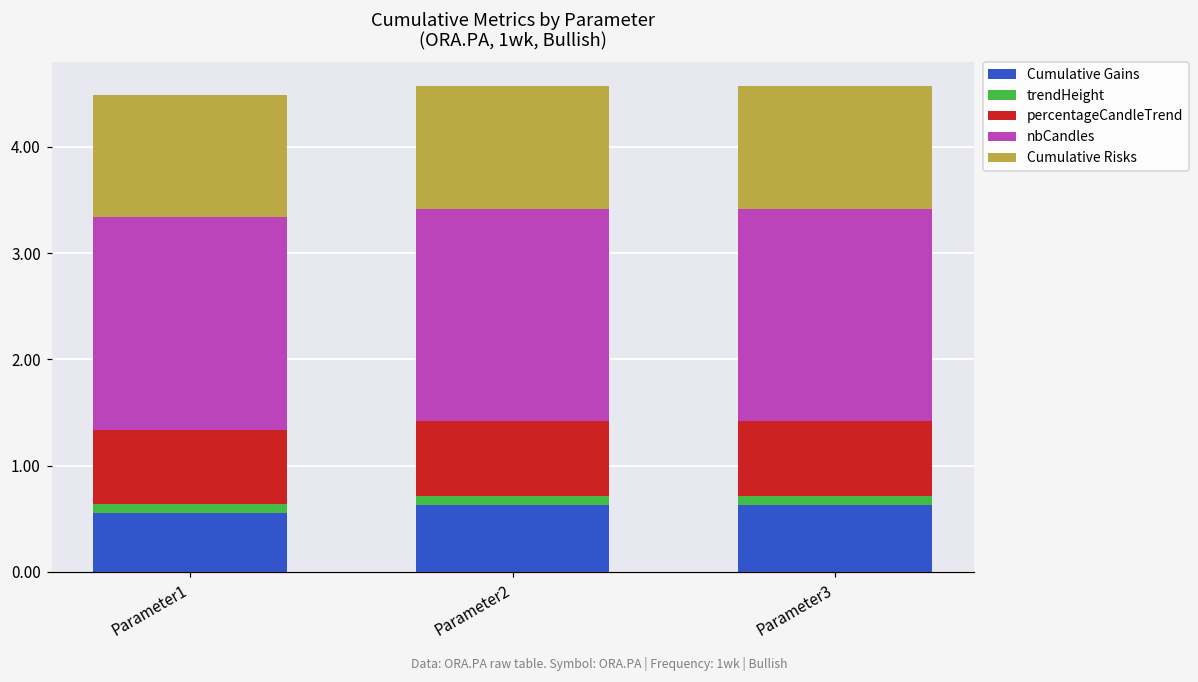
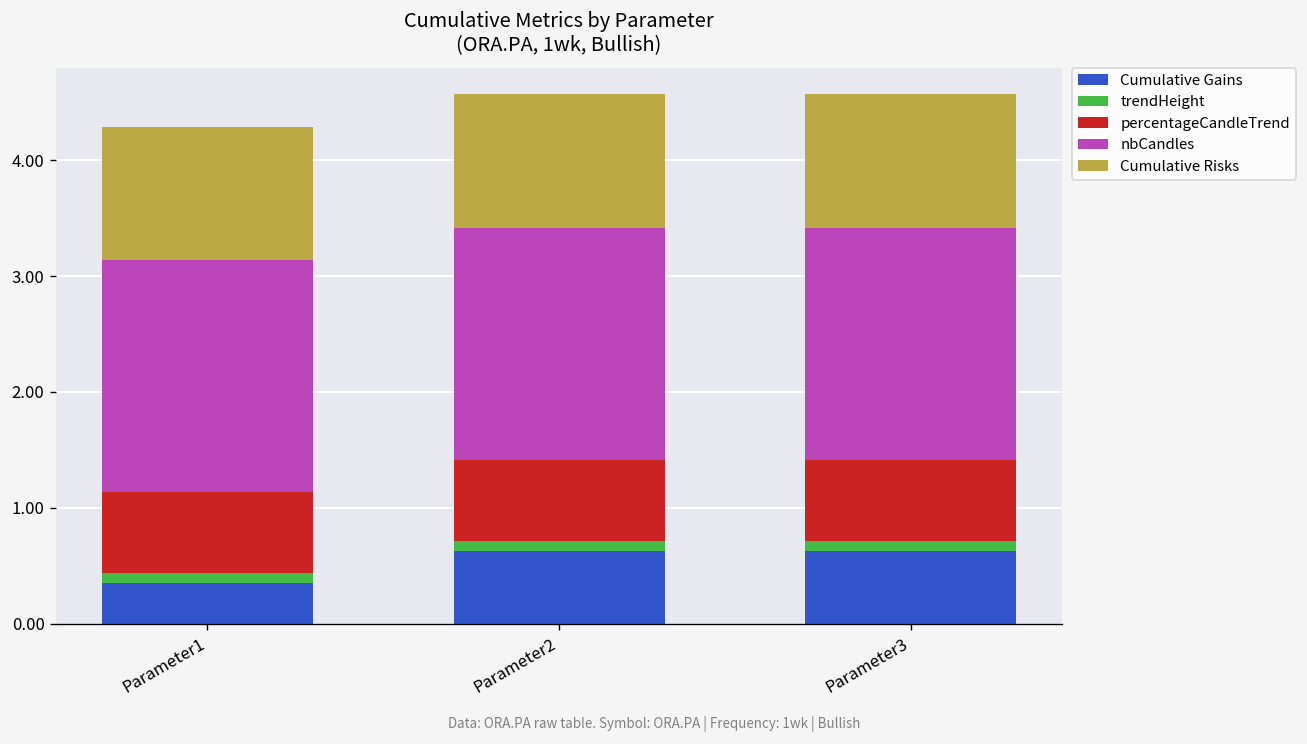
  {
    "Cumulative Gains": {
-     "Parameter1": 0.6,
+     "Parameter1": 0.4,
      "Parameter2": 0.6,
      "Parameter3": 0.6
    },
    "trendHeight": {
      "Parameter1": 0.1,
      "Parameter2": 0.1,
      "Parameter3": 0.1
    },
    "percentageCandleTrend": {
      "Parameter1": 0.7,
      "Parameter2": 0.7,
      "Parameter3": 0.7
    },
    "nbCandles": {
      "Parameter1": 2.0,
      "Parameter2": 2.0,
      "Parameter3": 2.0
    },
    "Cumulative Risks": {
      "Parameter1": 1.2,
      "Parameter2": 1.2,
      "Parameter3": 1.2
    }
  }
